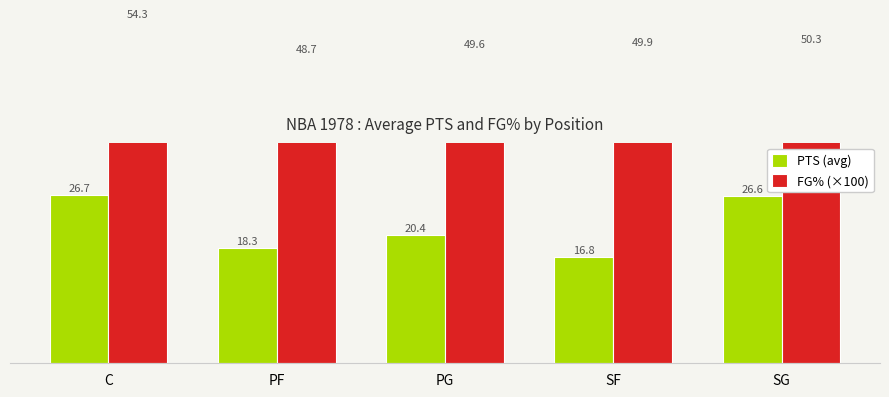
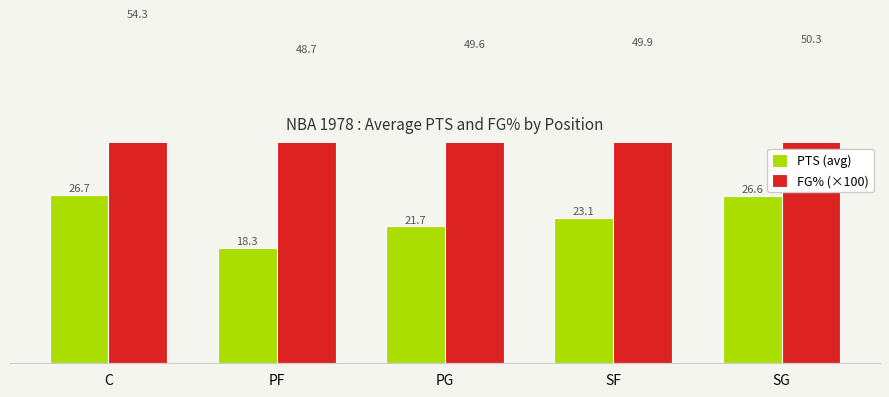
  {
    "PTS (avg)": {
      "C": 26.7,
      "PF": 18.3,
-     "PG": 20.4,
-     "SF": 16.8,
+     "PG": 21.7,
+     "SF": 23.1,
      "SG": 26.6
    }
  }
